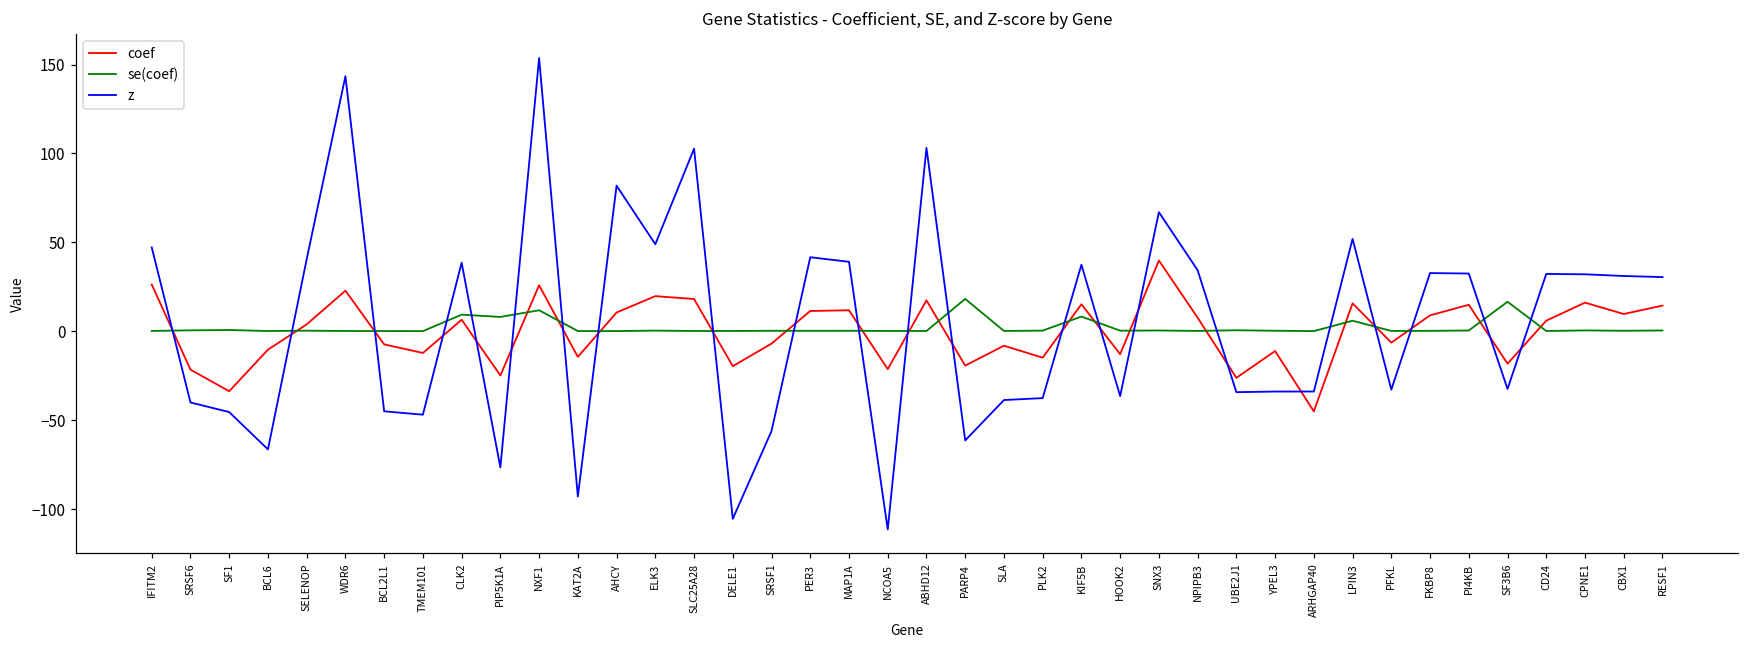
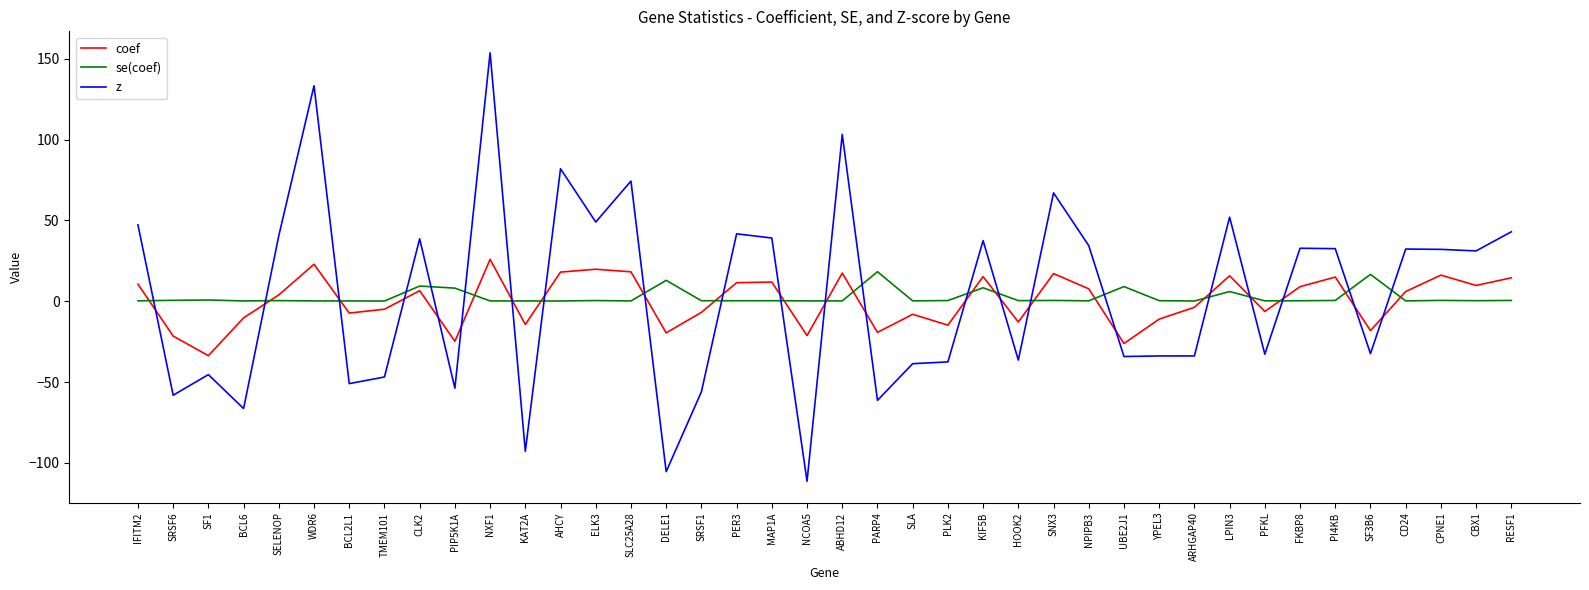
  {
    "coef": {
-     "IFITM2": 26,
+     "IFITM2": 11,
      "SRSF6": -22,
      "SF1": -34,
      "BCL6": -10,
      "SELENOP": 4,
      "WDR6": 23,
      "BCL2L1": -7,
-     "TMEM101": -12,
+     "TMEM101": -5,
      "CLK2": 6,
      "PIP5K1A": -25,
      "NXF1": 26,
      "KAT2A": -14,
-     "AHCY": 11,
+     "AHCY": 18,
      "ELK3": 20,
      "SLC25A28": 18,
      "DELE1": -20,
      "SRSF1": -7,
      "PER3": 11,
      "MAP1A": 12,
      "NCOA5": -21,
      "ABHD12": 17,
      "PARP4": -19,
      "SLA": -8,
      "PLK2": -15,
      "KIF5B": 15,
      "HOOK2": -13,
-     "SNX3": 40,
+     "SNX3": 17,
      "NPIPB3": 8,
      "UBE2J1": -26,
      "YPEL3": -11,
-     "ARHGAP40": -45,
+     "ARHGAP40": -4,
      "LPIN3": 16,
      "PFKL": -6,
      "FKBP8": 9,
      "PI4KB": 15,
      "SF3B6": -18,
      "CD24": 6,
      "CPNE1": 16,
      "CBX1": 10,
      "RESF1": 14
    },
    "se(coef)": {
      "IFITM2": 0,
      "SRSF6": 1,
      "SF1": 1,
      "BCL6": 0,
      "SELENOP": 0,
      "WDR6": 0,
      "BCL2L1": 0,
      "TMEM101": 0,
      "CLK2": 9,
      "PIP5K1A": 8,
-     "NXF1": 12,
+     "NXF1": 0,
      "KAT2A": 0,
      "AHCY": 0,
      "ELK3": 0,
      "SLC25A28": 0,
-     "DELE1": 0,
+     "DELE1": 13,
      "SRSF1": 0,
      "PER3": 0,
      "MAP1A": 0,
      "NCOA5": 0,
      "ABHD12": 0,
      "PARP4": 18,
      "SLA": 0,
      "PLK2": 0,
      "KIF5B": 8,
      "HOOK2": 0,
      "SNX3": 0,
      "NPIPB3": 0,
-     "UBE2J1": 1,
+     "UBE2J1": 9,
      "YPEL3": 0,
      "ARHGAP40": 0,
      "LPIN3": 6,
      "PFKL": 0,
      "FKBP8": 0,
      "PI4KB": 0,
      "SF3B6": 17,
      "CD24": 0,
      "CPNE1": 1,
      "CBX1": 0,
      "RESF1": 0
    },
    "z": {
      "IFITM2": 47,
-     "SRSF6": -40,
+     "SRSF6": -58,
      "SF1": -45,
      "BCL6": -66,
      "SELENOP": 41,
-     "WDR6": 143,
-     "BCL2L1": -45,
+     "WDR6": 133,
+     "BCL2L1": -51,
      "TMEM101": -47,
      "CLK2": 39,
-     "PIP5K1A": -77,
+     "PIP5K1A": -54,
      "NXF1": 154,
      "KAT2A": -93,
      "AHCY": 82,
      "ELK3": 49,
-     "SLC25A28": 103,
+     "SLC25A28": 74,
      "DELE1": -105,
      "SRSF1": -56,
      "PER3": 42,
      "MAP1A": 39,
      "NCOA5": -111,
      "ABHD12": 103,
      "PARP4": -61,
      "SLA": -39,
      "PLK2": -38,
      "KIF5B": 37,
      "HOOK2": -36,
      "SNX3": 67,
      "NPIPB3": 34,
      "UBE2J1": -34,
      "YPEL3": -34,
      "ARHGAP40": -34,
      "LPIN3": 52,
      "PFKL": -33,
      "FKBP8": 33,
      "PI4KB": 32,
      "SF3B6": -32,
      "CD24": 32,
      "CPNE1": 32,
      "CBX1": 31,
-     "RESF1": 31
+     "RESF1": 43
    }
  }
